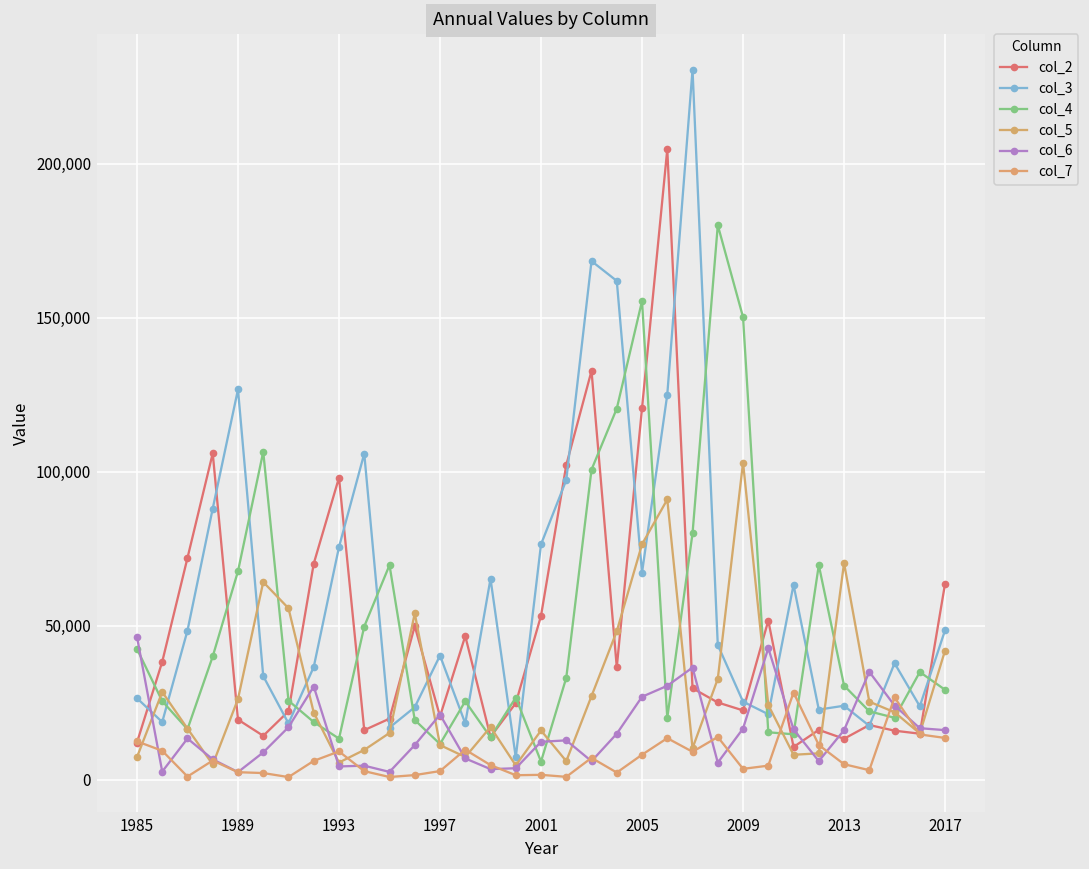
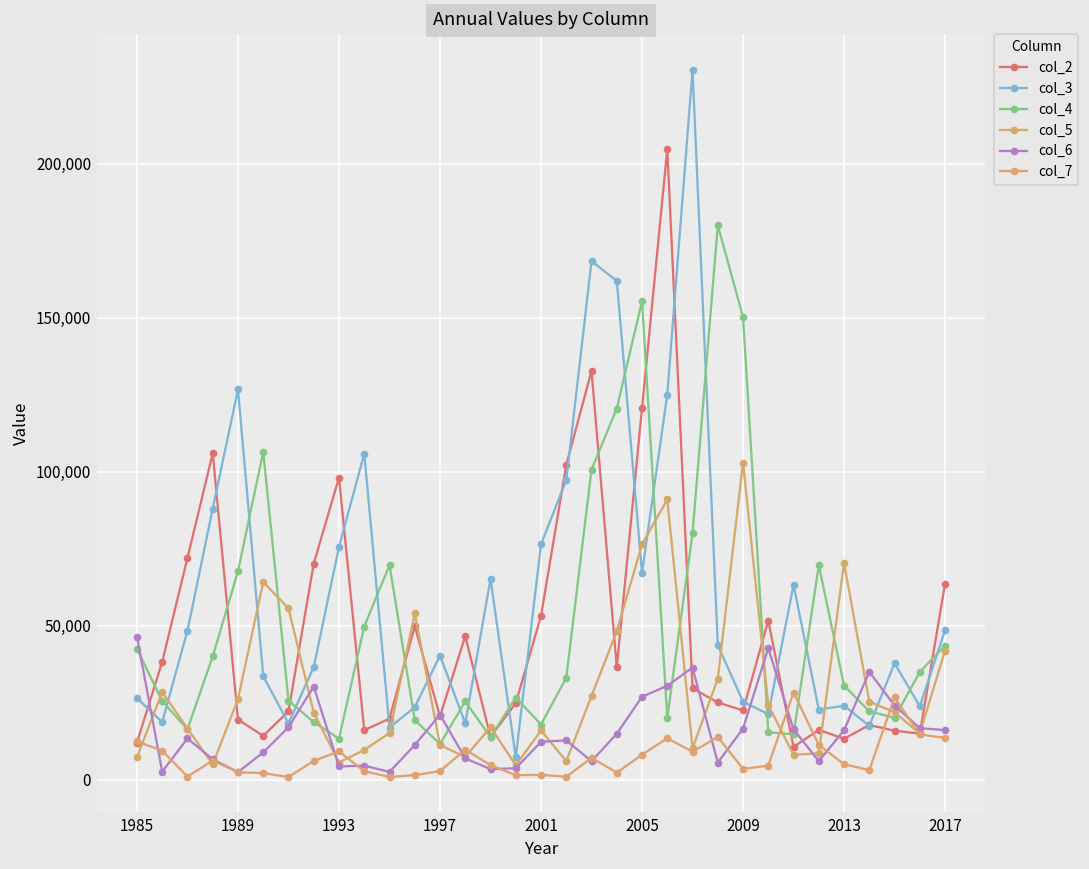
  {
    "col_3": {
      "1985": "26,000",
      "1989": "127,000",
      "1993": "76,000",
      "1997": "40,000",
      "2001": "76,000",
      "2005": "67,000",
      "2009": "25,000",
      "2013": "24,000",
      "2017": "49,000"
    },
    "col_4": {
      "1985": "42,000",
      "1989": "68,000",
      "1993": "13,000",
-     "2001": "6,000",
+     "2001": "18,000",
      "2005": "155,000",
      "2009": "150,000",
      "2013": "31,000",
-     "2017": "29,000"
+     "2017": "44,000"
    },
    "col_6": {
      "1985": "46,000",
      "1993": "4,000",
      "2001": "12,000",
      "2005": "27,000",
      "2009": "17,000",
      "2013": "16,000",
      "2017": "16,000"
    }
  }
